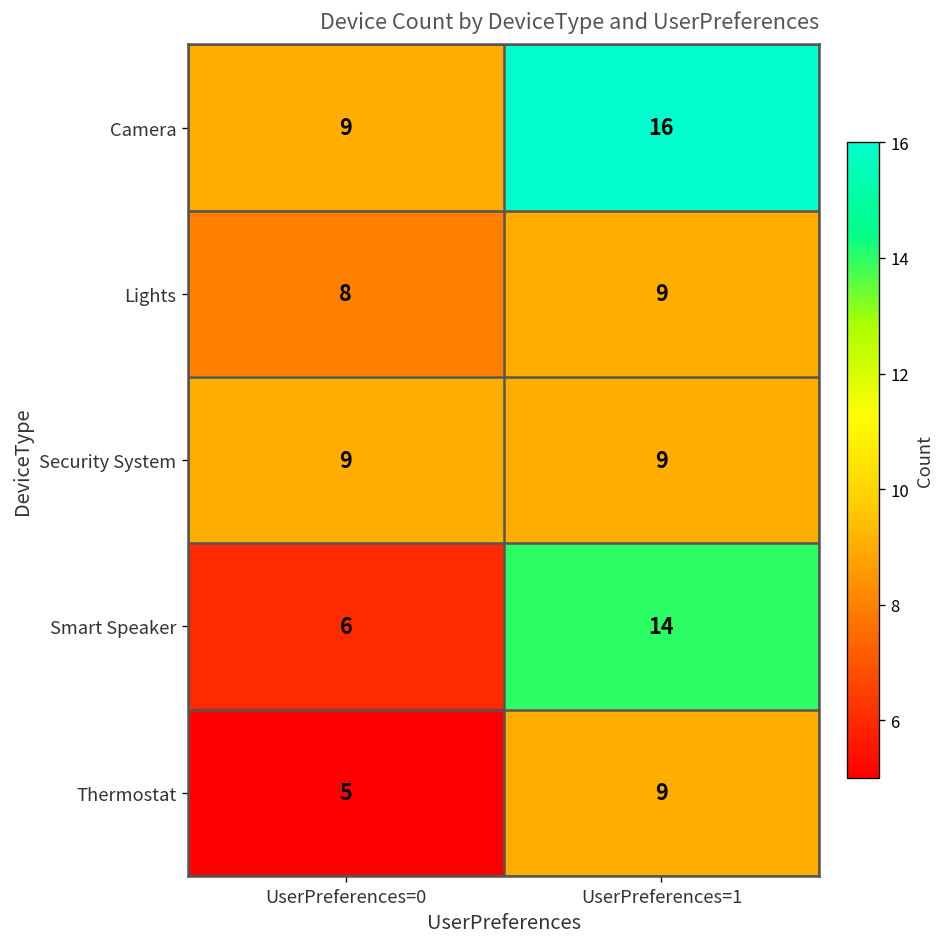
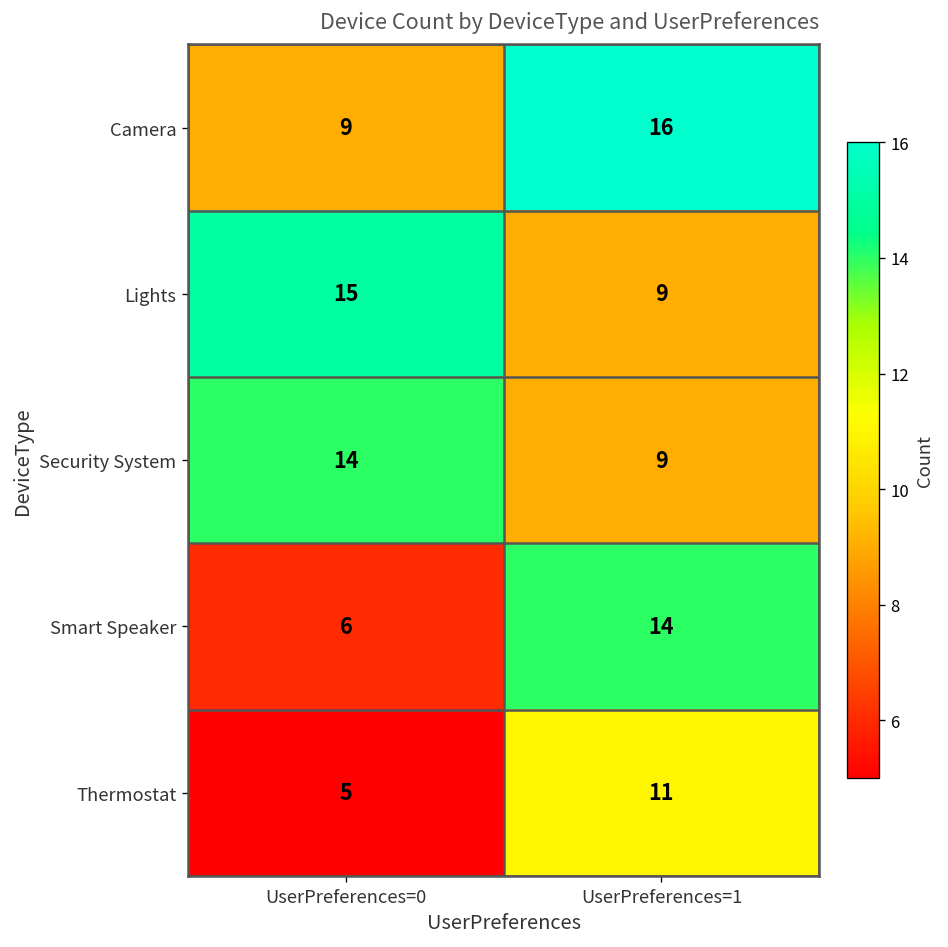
  {
    "Camera": {
      "UserPreferences=0": 9,
      "UserPreferences=1": 16
    },
    "Lights": {
-     "UserPreferences=0": 8,
+     "UserPreferences=0": 15,
      "UserPreferences=1": 9
    },
    "Security System": {
-     "UserPreferences=0": 9,
+     "UserPreferences=0": 14,
      "UserPreferences=1": 9
    },
    "Smart Speaker": {
      "UserPreferences=0": 6,
      "UserPreferences=1": 14
    },
    "Thermostat": {
      "UserPreferences=0": 5,
-     "UserPreferences=1": 9
+     "UserPreferences=1": 11
    }
  }
